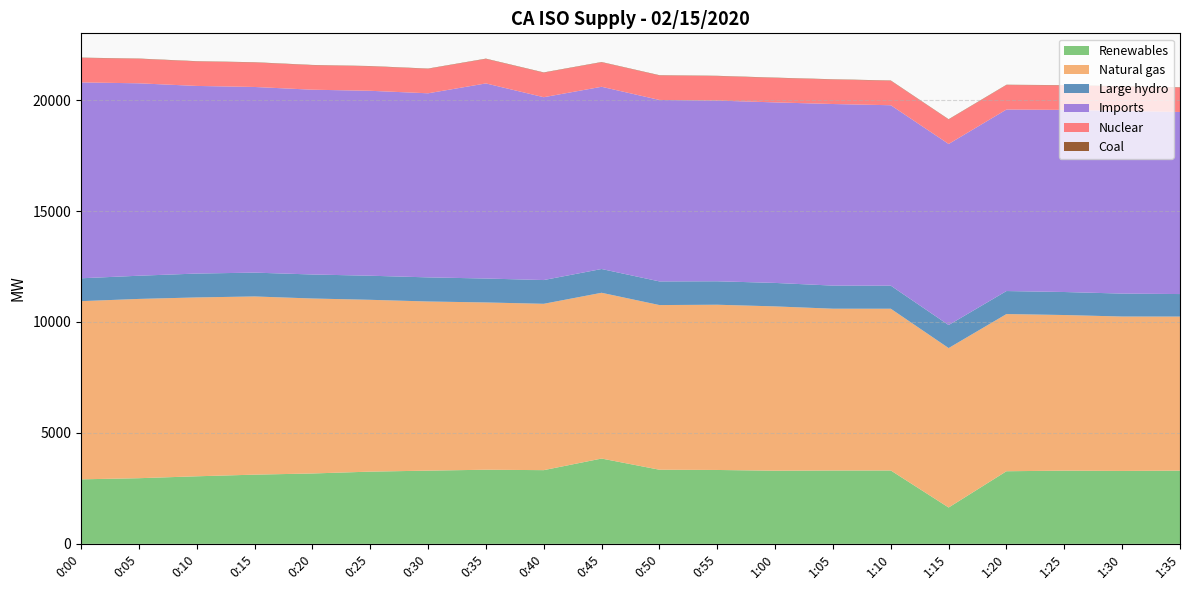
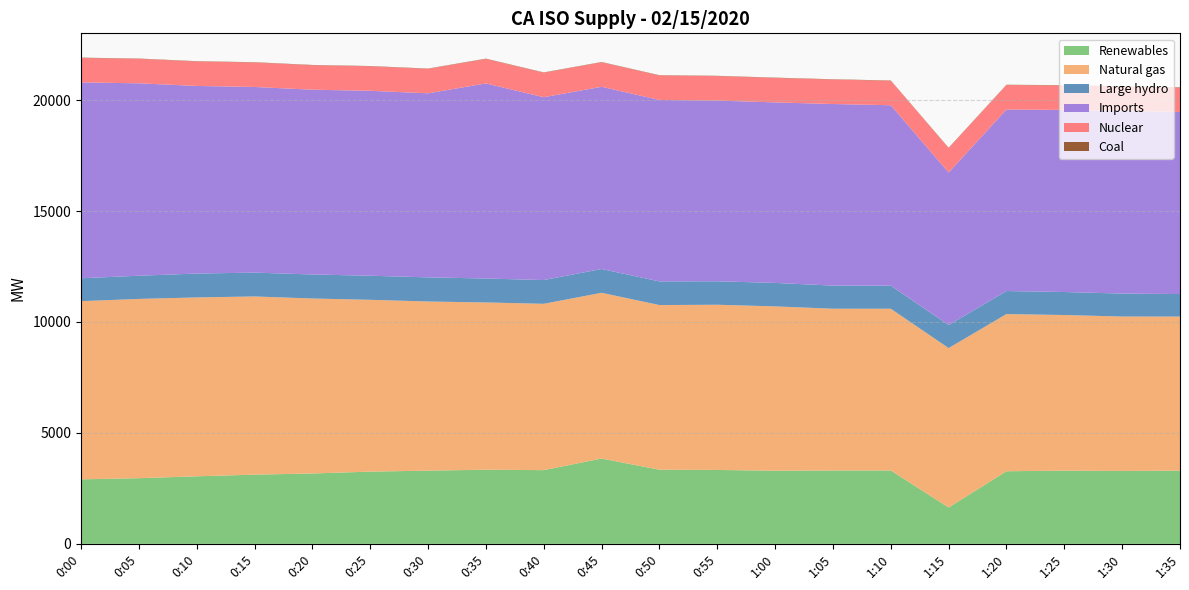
  {
    "Renewables": {
      "0:00": 2900,
      "0:05": 3000,
      "0:10": 3000,
      "0:15": 3100,
      "0:20": 3200,
      "0:25": 3300,
      "0:30": 3300,
      "0:35": 3300,
      "0:40": 3300,
      "0:45": 3800,
      "0:50": 3300,
      "0:55": 3300,
      "1:00": 3300,
      "1:05": 3300,
      "1:10": 3300,
      "1:15": 1600,
      "1:20": 3300,
      "1:25": 3300,
      "1:30": 3300,
      "1:35": 3300
    },
    "Large hydro": {
      "0:00": 1000,
      "0:05": 1000,
      "0:10": 1100,
      "0:15": 1100,
      "0:20": 1100,
      "0:25": 1100,
      "0:30": 1100,
      "0:35": 1100,
      "0:40": 1100,
      "0:45": 1100,
      "0:50": 1100,
      "0:55": 1100,
      "1:00": 1100,
      "1:05": 1000,
      "1:10": 1000,
      "1:15": 1000,
      "1:20": 1000,
      "1:25": 1000,
      "1:30": 1000,
      "1:35": 1000
    },
    "Imports": {
      "0:00": 8800,
      "0:05": 8700,
      "0:10": 8500,
      "0:15": 8400,
      "0:20": 8300,
      "0:25": 8300,
      "0:30": 8300,
      "0:35": 8800,
      "0:40": 8200,
      "0:45": 8200,
      "0:50": 8200,
      "0:55": 8100,
      "1:00": 8100,
      "1:05": 8200,
      "1:10": 8100,
-     "1:15": 8200,
+     "1:15": 6900,
      "1:20": 8200,
      "1:35": 8200
    }
  }
